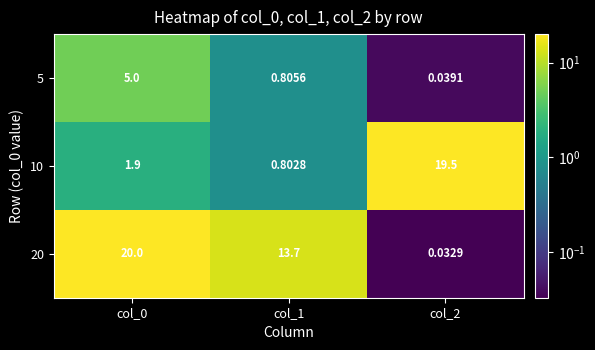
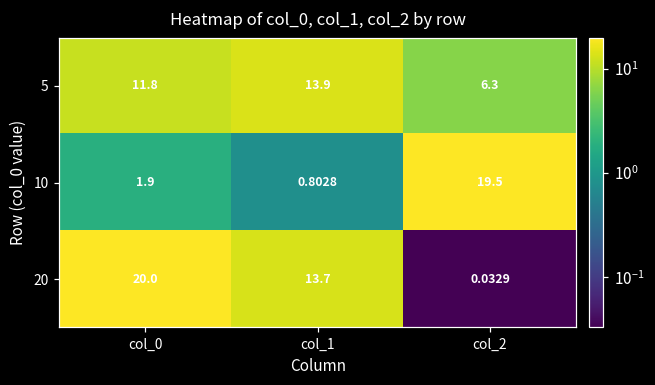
  {
    "5": {
-     "col_0": 5.0,
-     "col_1": 0.8056,
-     "col_2": 0.0391
+     "col_0": 11.8,
+     "col_1": 13.9,
+     "col_2": 6.3
    },
    "10": {
      "col_0": 1.9,
      "col_1": 0.8028,
      "col_2": 19.5
    },
    "20": {
      "col_0": 20.0,
      "col_1": 13.7,
      "col_2": 0.0329
    }
  }
